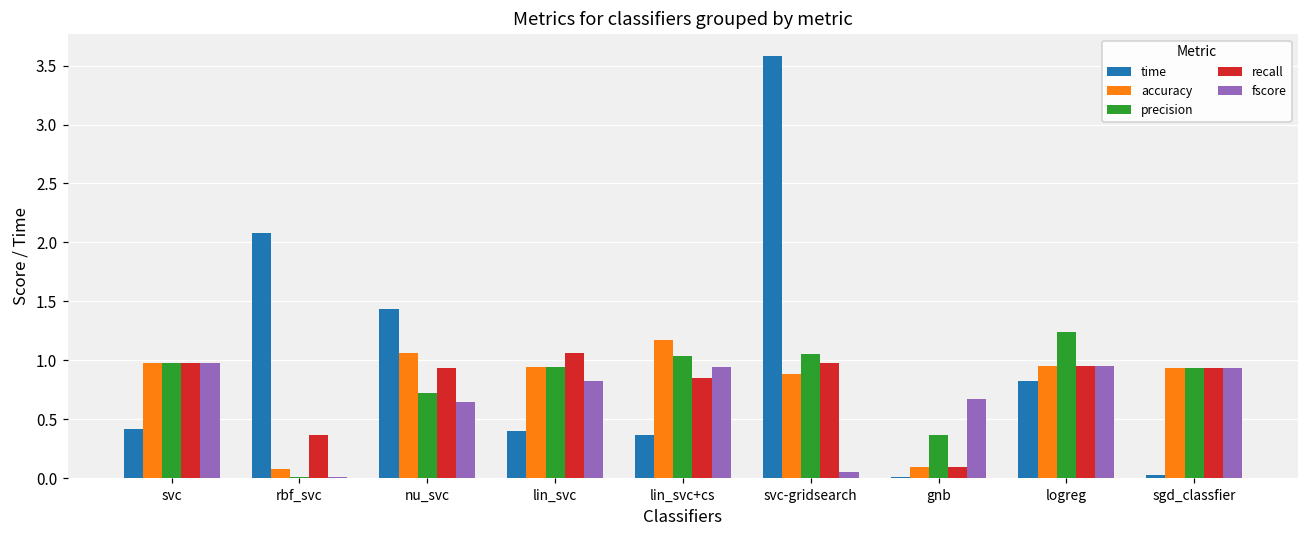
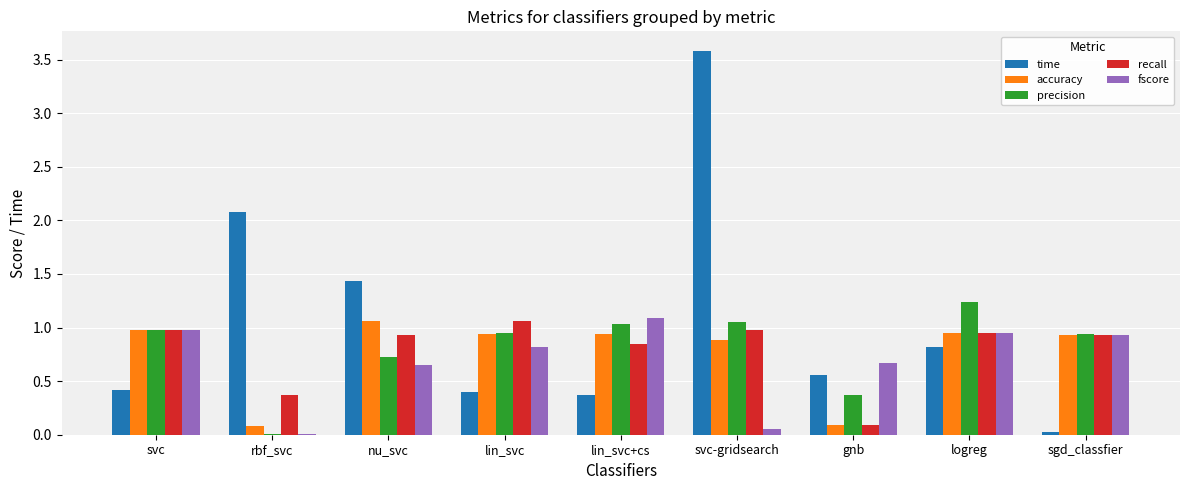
  {
    "time": {
      "svc": 0.42,
      "rbf_svc": 2.08,
      "nu_svc": 1.44,
      "lin_svc": 0.40,
      "lin_svc+cs": 0.37,
      "svc-gridsearch": 3.59,
-     "gnb": 0.01,
+     "gnb": 0.56,
      "logreg": 0.82,
      "sgd_classfier": 0.03
    },
    "accuracy": {
      "svc": 0.97,
      "rbf_svc": 0.08,
      "nu_svc": 1.07,
      "lin_svc": 0.94,
-     "lin_svc+cs": 1.17,
+     "lin_svc+cs": 0.94,
      "svc-gridsearch": 0.88,
      "gnb": 0.09,
      "logreg": 0.95,
      "sgd_classfier": 0.93
    },
    "precision": {
      "svc": 0.98,
      "nu_svc": 0.73,
      "lin_svc": 0.95,
      "lin_svc+cs": 1.03,
      "svc-gridsearch": 1.05,
      "gnb": 0.37,
      "logreg": 1.24,
      "sgd_classfier": 0.94
    },
    "recall": {
      "svc": 0.97,
      "rbf_svc": 0.37,
      "nu_svc": 0.93,
      "lin_svc": 1.06,
      "lin_svc+cs": 0.85,
      "svc-gridsearch": 0.97,
      "gnb": 0.09,
      "logreg": 0.95,
      "sgd_classfier": 0.93
    },
    "fscore": {
      "svc": 0.97,
      "nu_svc": 0.65,
      "lin_svc": 0.82,
-     "lin_svc+cs": 0.94,
+     "lin_svc+cs": 1.09,
      "svc-gridsearch": 0.05,
      "gnb": 0.67,
      "logreg": 0.95,
      "sgd_classfier": 0.93
    }
  }
